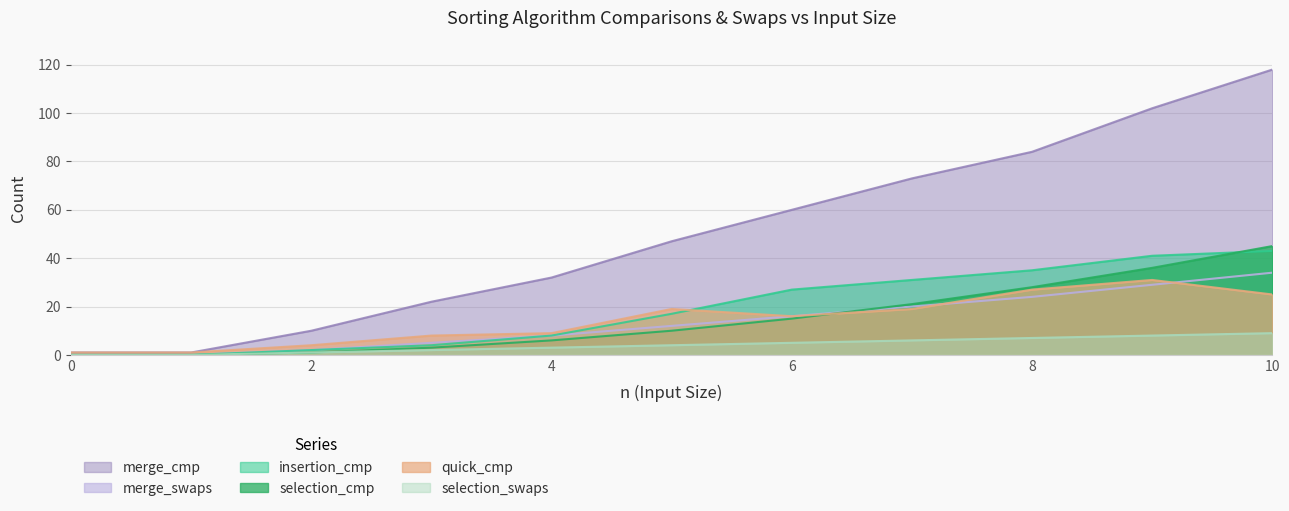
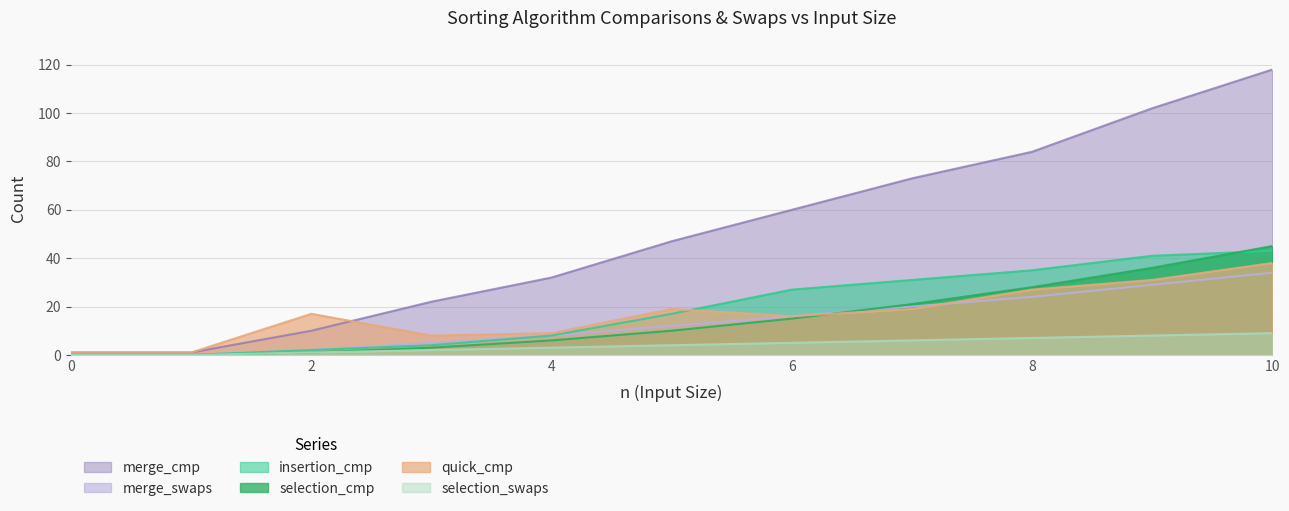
  {
    "quick_cmp": {
-     "2": 4,
-     "10": 25
+     "2": 17,
+     "10": 38
    }
  }
